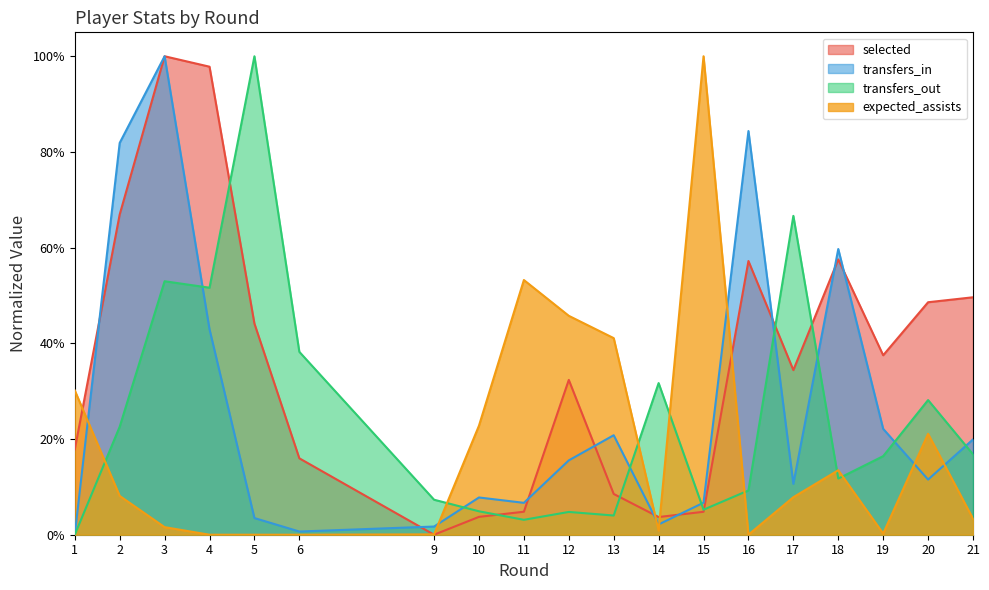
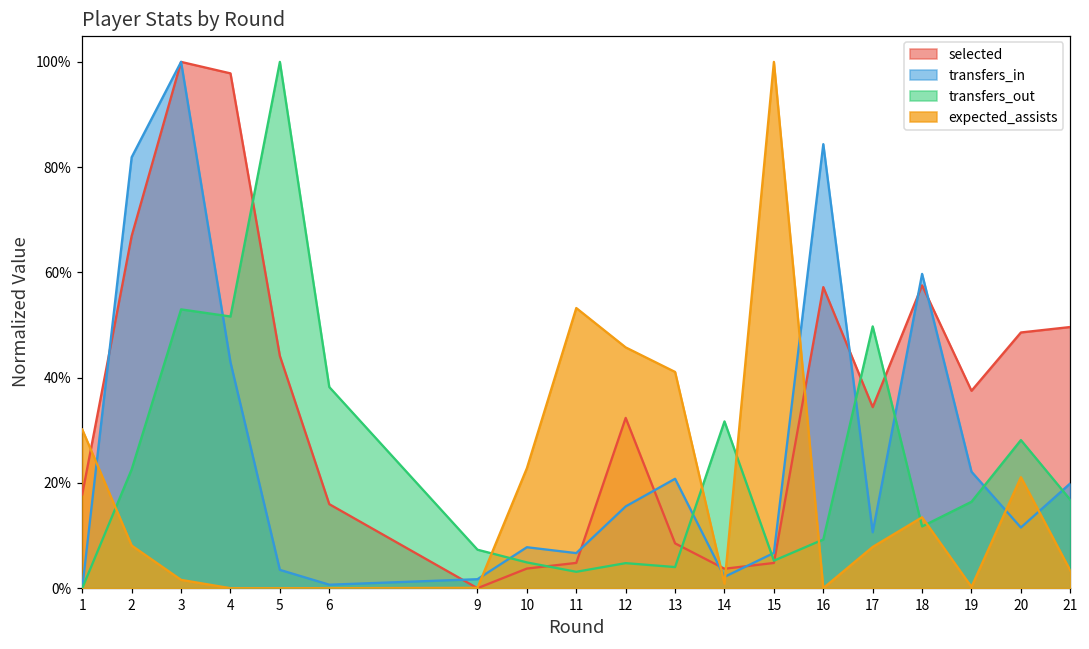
  {
    "selected": {
      "1": "18%",
      "2": "67%",
      "4": "98%",
      "5": "44%",
      "6": "16%",
      "10": "4%",
      "11": "5%",
      "12": "32%",
      "13": "9%",
      "14": "4%",
      "16": "57%",
      "17": "34%",
      "18": "58%",
      "19": "38%",
      "20": "49%",
      "21": "50%"
    },
    "transfers_in": {
      "2": "82%",
      "4": "43%",
      "5": "3%",
      "6": "1%",
      "9": "2%",
      "10": "8%",
      "11": "7%",
      "12": "16%",
      "13": "21%",
      "14": "2%",
      "15": "7%",
      "16": "84%",
      "17": "11%",
      "18": "60%",
      "19": "22%",
      "20": "12%",
      "21": "20%"
    },
    "transfers_out": {
      "2": "23%",
      "3": "53%",
      "4": "52%",
      "5": "100%",
      "6": "38%",
      "9": "7%",
      "10": "5%",
      "11": "3%",
      "12": "5%",
      "13": "4%",
      "14": "32%",
      "16": "9%",
-     "17": "67%",
+     "17": "50%",
      "18": "12%",
      "19": "16%",
      "20": "28%",
      "21": "17%"
    },
    "expected_assists": {
      "1": "30%",
      "2": "8%",
      "3": "2%",
      "4": "0%",
      "5": "0%",
      "6": "0%",
      "10": "23%",
      "11": "53%",
      "12": "46%",
      "13": "41%",
      "14": "1%",
      "15": "100%",
      "16": "0%",
      "17": "8%",
      "18": "13%",
      "19": "0%",
      "20": "21%",
      "21": "3%"
    }
  }
